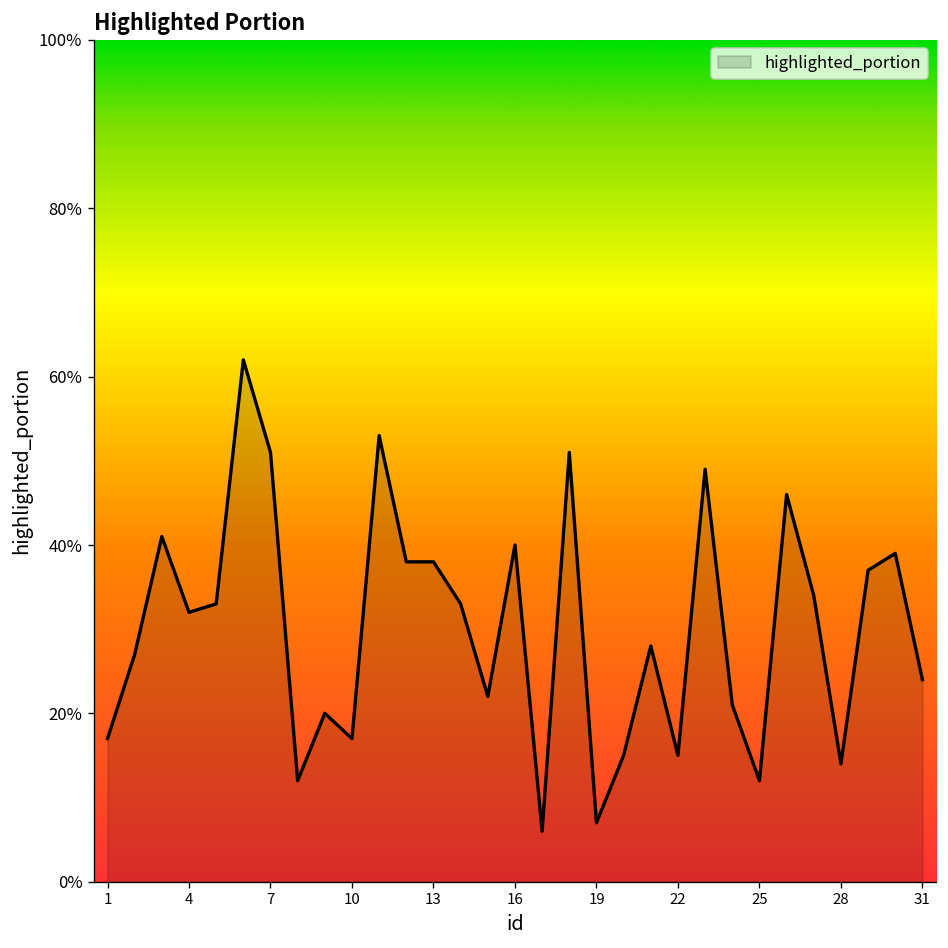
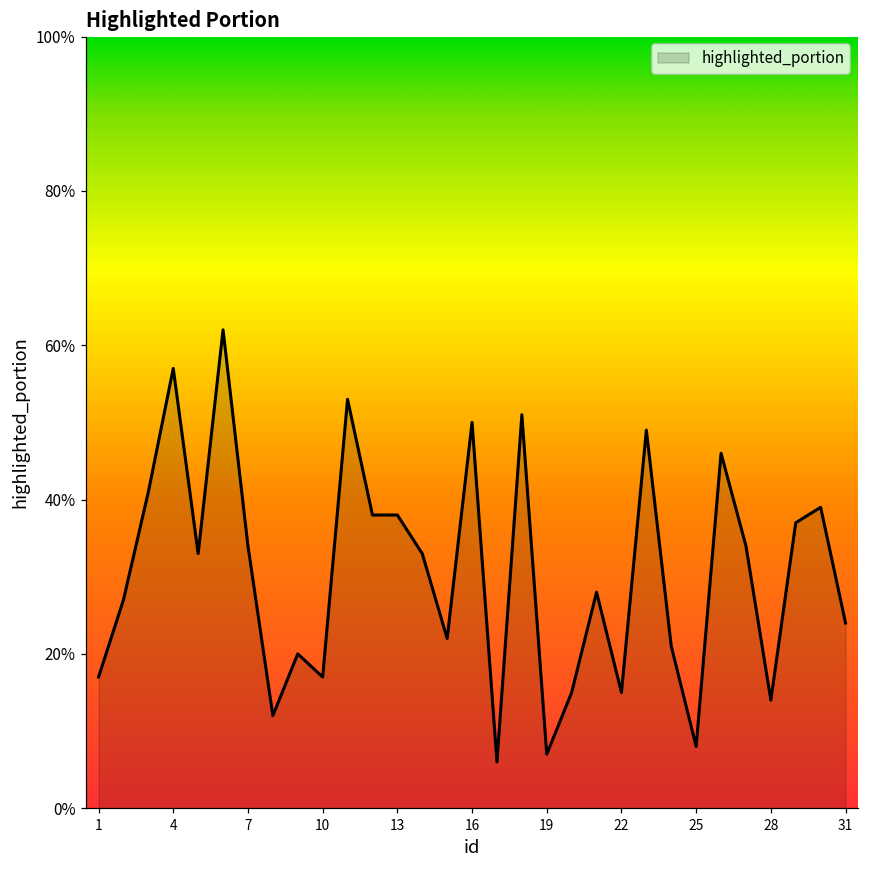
  {
    "1": "17%",
-   "4": "32%",
-   "7": "51%",
+   "4": "57%",
+   "7": "34%",
    "10": "17%",
    "13": "38%",
-   "16": "40%",
+   "16": "50%",
    "19": "7%",
    "22": "15%",
-   "25": "12%",
+   "25": "8%",
    "28": "14%",
    "31": "24%"
  }
